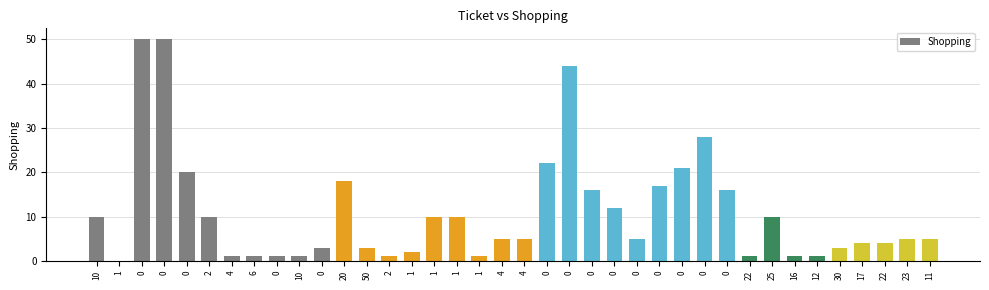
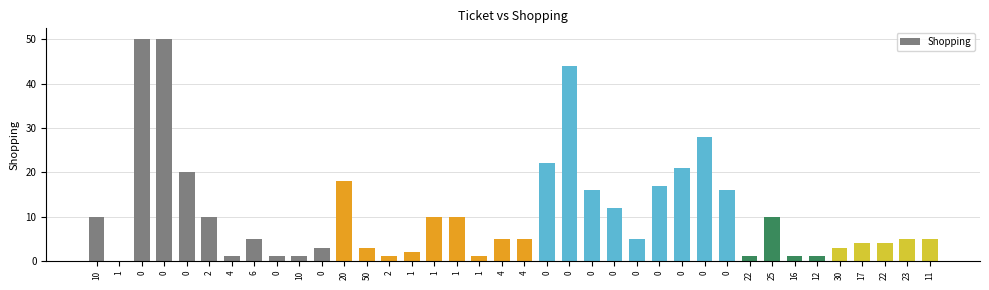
  {
-   "6": 1,
+   "6": 5,
    "20": 18,
    "50": 3,
    "25": 10,
    "16": 1,
    "12": 1,
    "30": 3,
    "17": 4,
    "23": 5,
    "11": 5
  }
